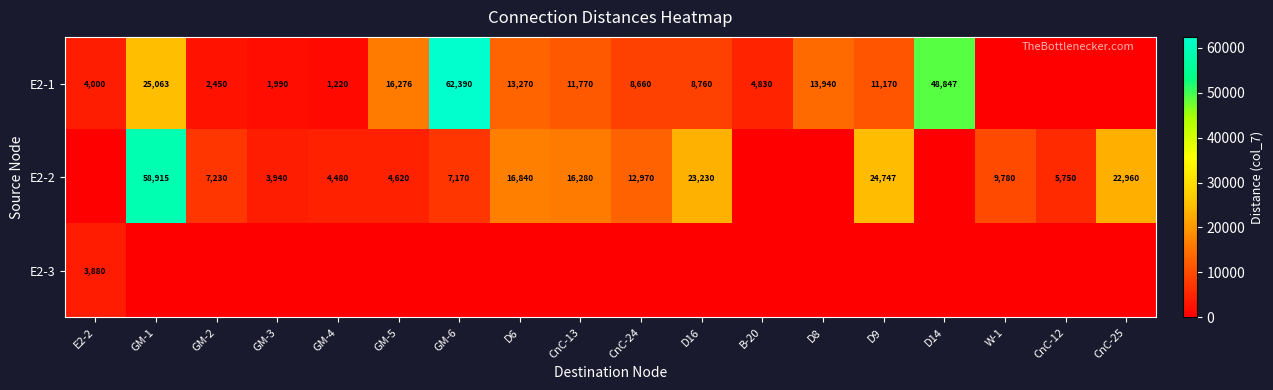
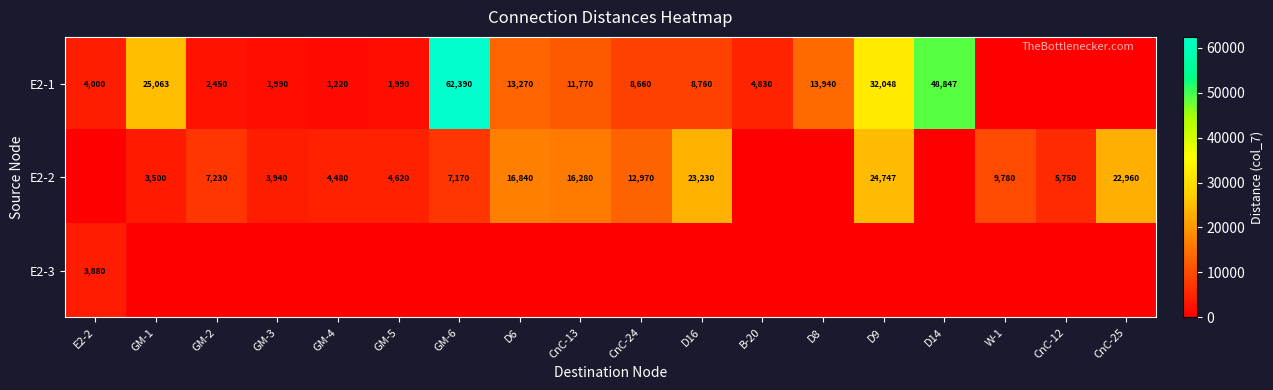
  {
    "E2-1": {
      "E2-2": "4,000",
      "GM-1": "25,063",
      "GM-2": "2,450",
      "GM-3": "1,990",
      "GM-4": "1,220",
-     "GM-5": "16,276",
+     "GM-5": "1,990",
      "GM-6": "62,390",
      "D6": "13,270",
      "CnC-13": "11,770",
      "CnC-24": "8,660",
      "D16": "8,760",
      "B-20": "4,830",
      "D8": "13,940",
-     "D9": "11,170",
+     "D9": "32,048",
      "D14": "48,847"
    },
    "E2-2": {
-     "GM-1": "58,915",
+     "GM-1": "3,500",
      "GM-2": "7,230",
      "GM-3": "3,940",
      "GM-4": "4,480",
      "GM-5": "4,620",
      "GM-6": "7,170",
      "D6": "16,840",
      "CnC-13": "16,280",
      "CnC-24": "12,970",
      "D16": "23,230",
      "D9": "24,747",
      "W-1": "9,780",
      "CnC-12": "5,750",
      "CnC-25": "22,960"
    },
    "E2-3": {
      "E2-2": "3,880"
    }
  }
